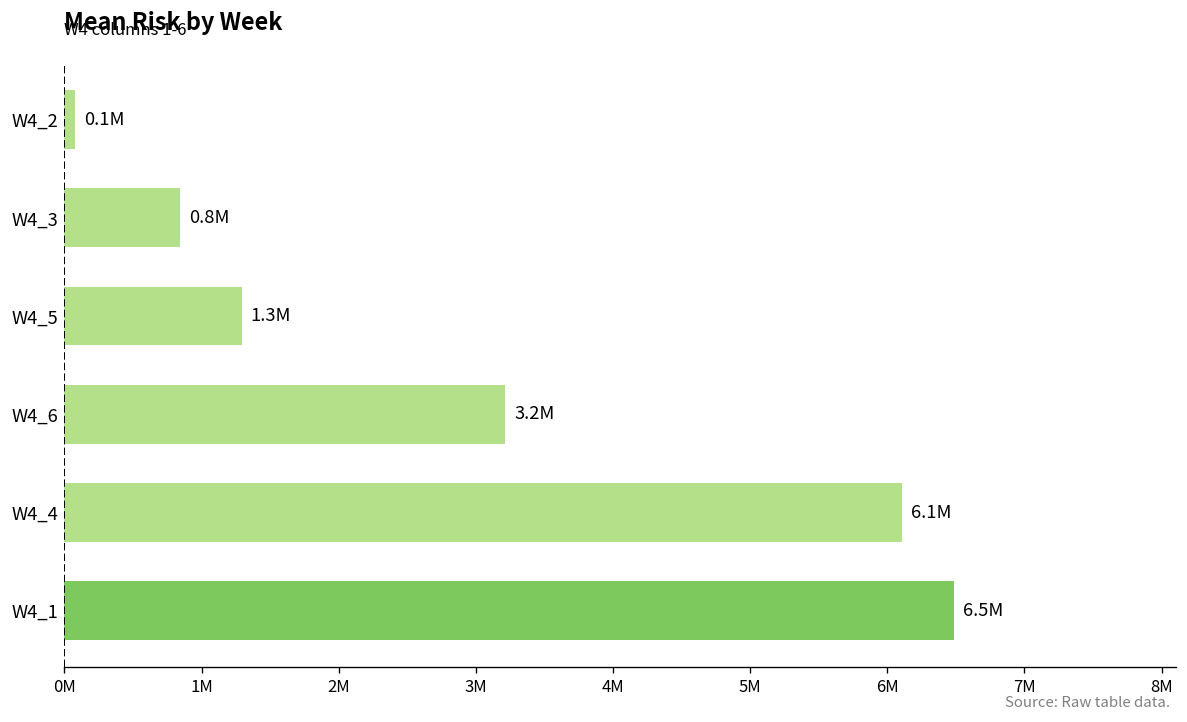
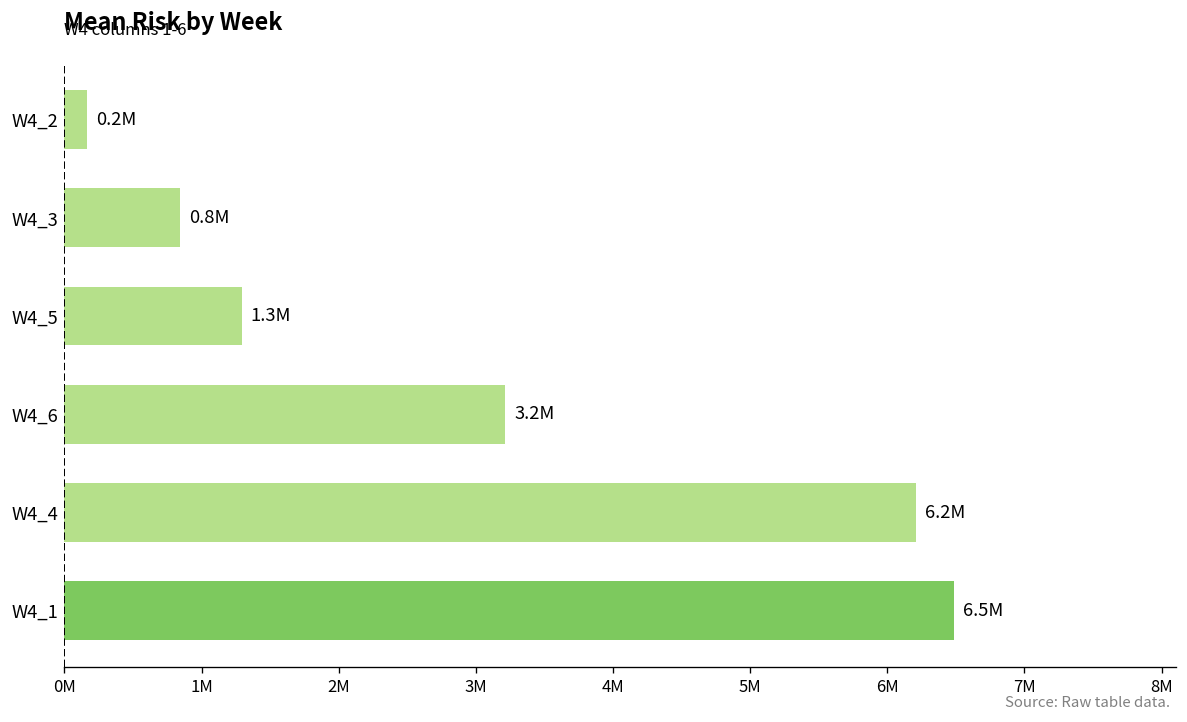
  {
-   "W4_2": "0.1M",
+   "W4_2": "0.2M",
    "W4_3": "0.8M",
    "W4_5": "1.3M",
    "W4_6": "3.2M",
-   "W4_4": "6.1M",
+   "W4_4": "6.2M",
    "W4_1": "6.5M"
  }
